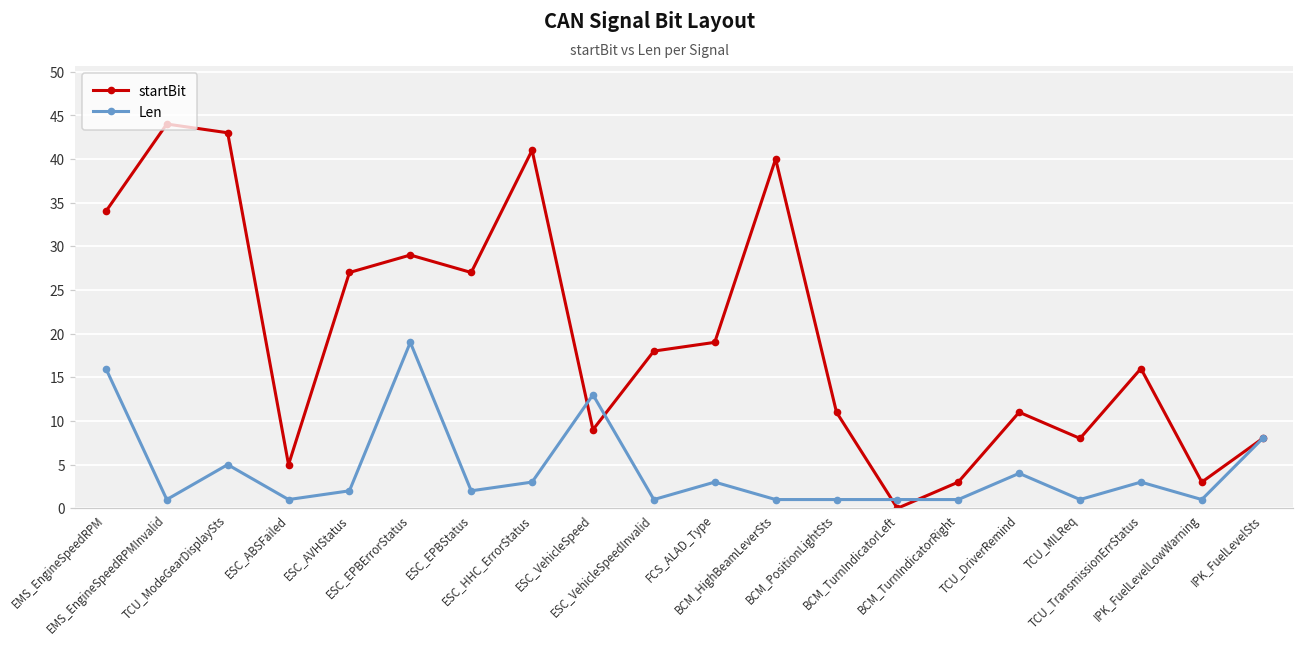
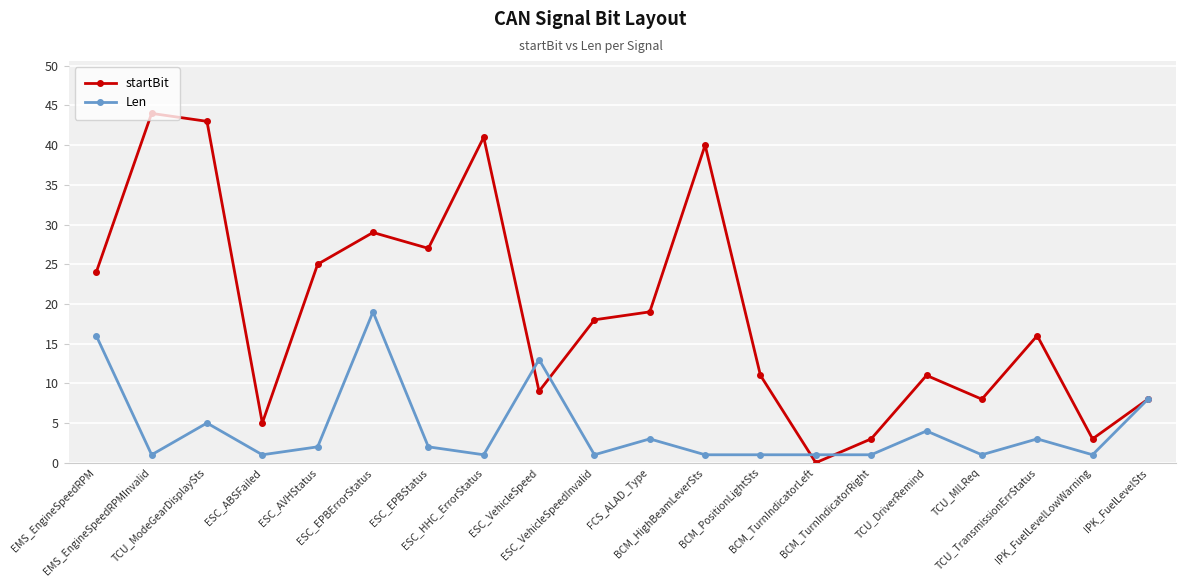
  {
    "startBit": {
-     "EMS_EngineSpeedRPM": 34,
+     "EMS_EngineSpeedRPM": 24,
      "TCU_ModeGearDisplaySts": 43,
      "ESC_ABSFailed": 5,
-     "ESC_AVHStatus": 27,
+     "ESC_AVHStatus": 25,
      "ESC_EPBErrorStatus": 29,
      "ESC_EPBStatus": 27,
      "ESC_HHC_ErrorStatus": 41,
      "ESC_VehicleSpeed": 9,
      "ESC_VehicleSpeedInvalid": 18,
      "FCS_ALAD_Type": 19,
      "BCM_HighBeamLeverSts": 40,
      "BCM_PositionLightSts": 11,
      "BCM_TurnIndicatorLeft": 0,
      "BCM_TurnIndicatorRight": 3,
      "TCU_DriverRemind": 11,
      "TCU_MILReq": 8,
      "TCU_TransmissionErrStatus": 16,
      "IPK_FuelLevelLowWarning": 3
    },
    "Len": {
      "EMS_EngineSpeedRPM": 16,
      "EMS_EngineSpeedRPMInvalid": 1,
      "TCU_ModeGearDisplaySts": 5,
      "ESC_ABSFailed": 1,
      "ESC_AVHStatus": 2,
      "ESC_EPBErrorStatus": 19,
      "ESC_EPBStatus": 2,
-     "ESC_HHC_ErrorStatus": 3,
+     "ESC_HHC_ErrorStatus": 1,
      "ESC_VehicleSpeed": 13,
      "ESC_VehicleSpeedInvalid": 1,
      "FCS_ALAD_Type": 3,
      "BCM_HighBeamLeverSts": 1,
      "BCM_PositionLightSts": 1,
      "BCM_TurnIndicatorLeft": 1,
      "BCM_TurnIndicatorRight": 1,
      "TCU_DriverRemind": 4,
      "TCU_MILReq": 1,
      "TCU_TransmissionErrStatus": 3,
      "IPK_FuelLevelLowWarning": 1
    }
  }
